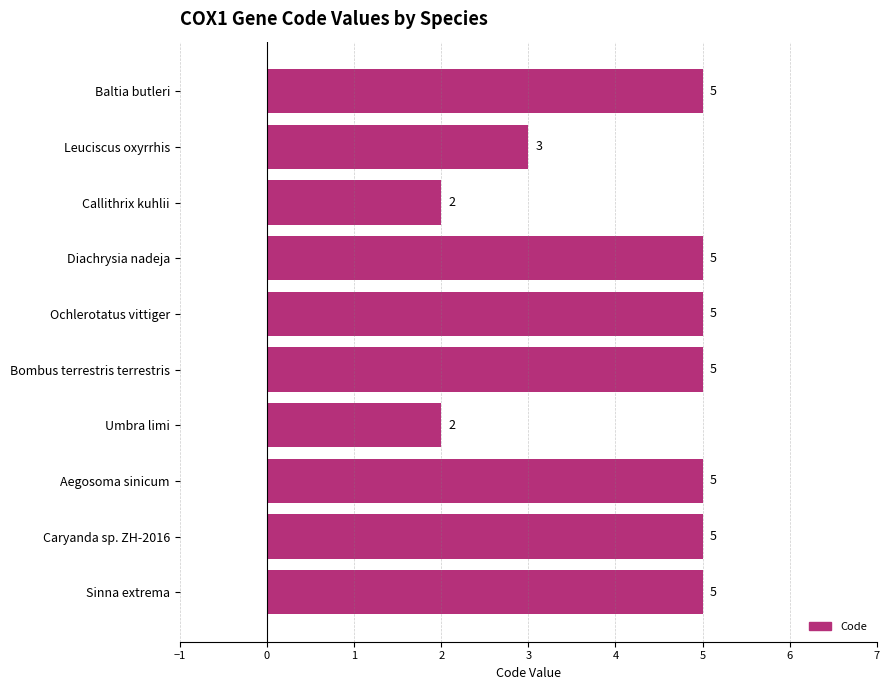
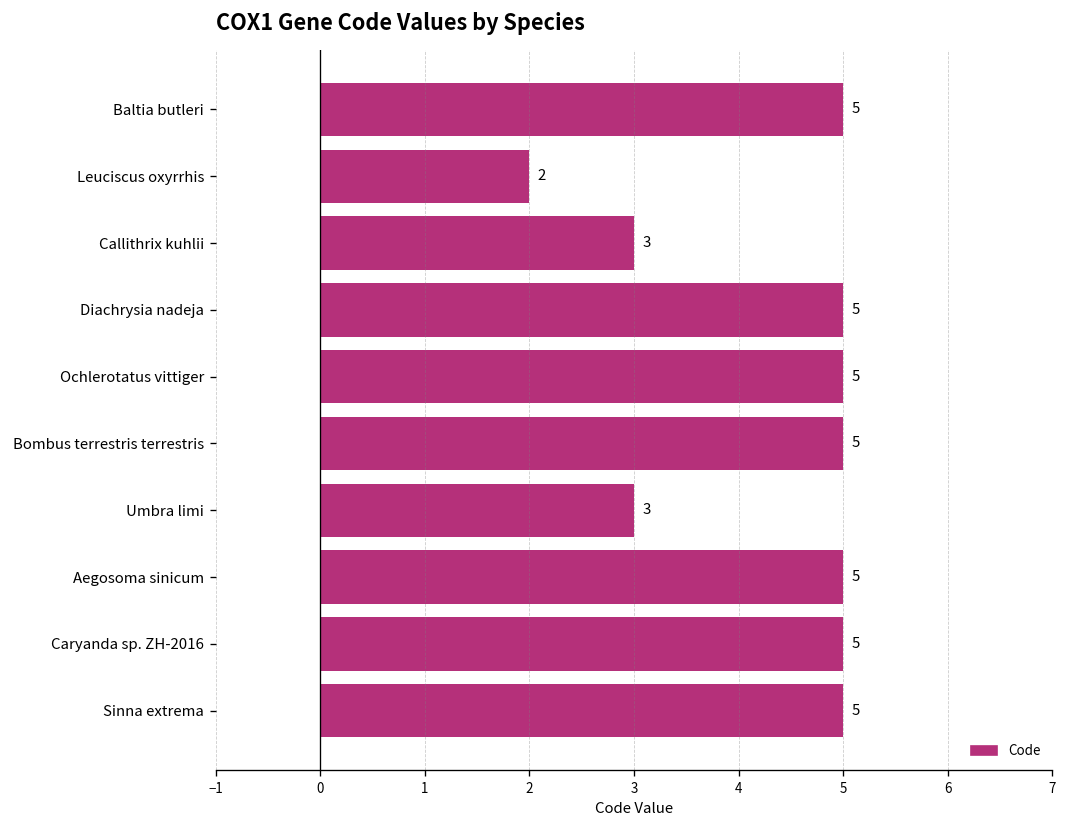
  {
    "Baltia butleri": 5,
-   "Leuciscus oxyrrhis": 3,
-   "Callithrix kuhlii": 2,
+   "Leuciscus oxyrrhis": 2,
+   "Callithrix kuhlii": 3,
    "Diachrysia nadeja": 5,
    "Ochlerotatus vittiger": 5,
    "Bombus terrestris terrestris": 5,
-   "Umbra limi": 2,
+   "Umbra limi": 3,
    "Aegosoma sinicum": 5,
    "Caryanda sp. ZH-2016": 5,
    "Sinna extrema": 5
  }
